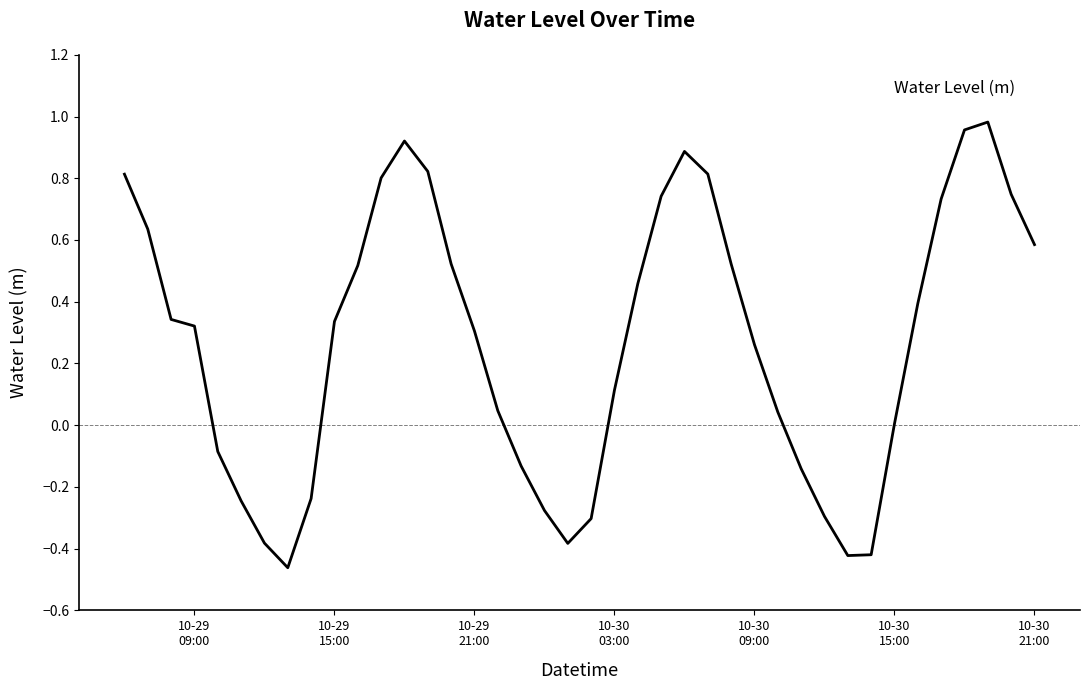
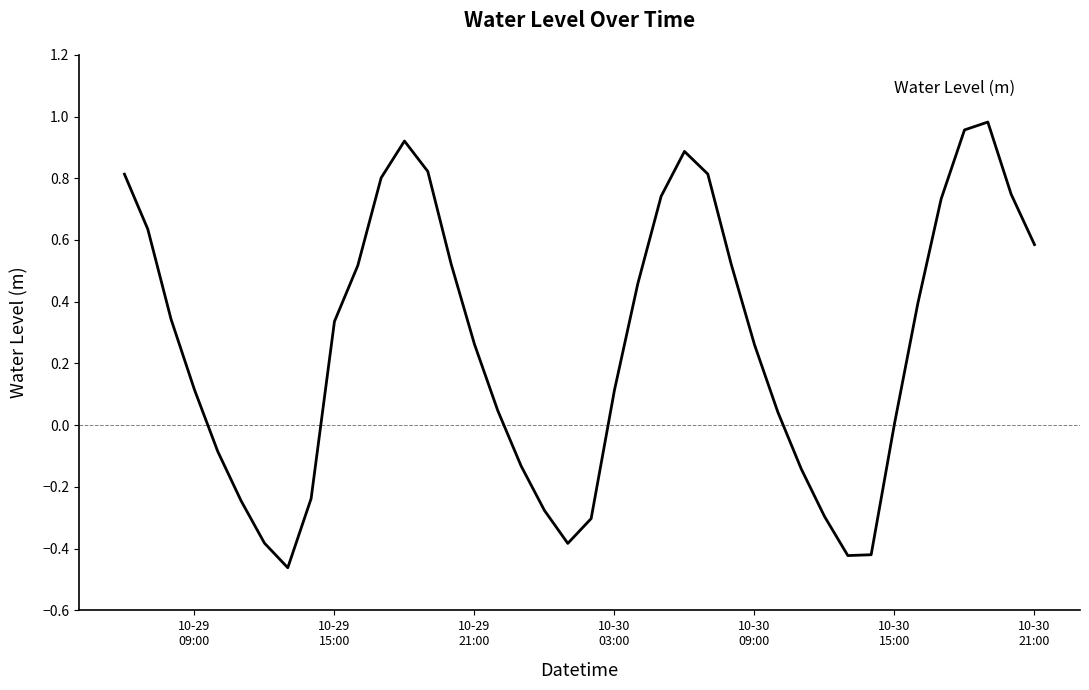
  {
-   "10-29 09:00": 0.32,
+   "10-29 09:00": 0.12,
    "10-29 15:00": 0.34,
-   "10-29 21:00": 0.31,
+   "10-29 21:00": 0.26,
    "10-30 03:00": 0.11,
    "10-30 09:00": 0.26,
    "10-30 15:00": 0.00,
    "10-30 21:00": 0.58
  }
